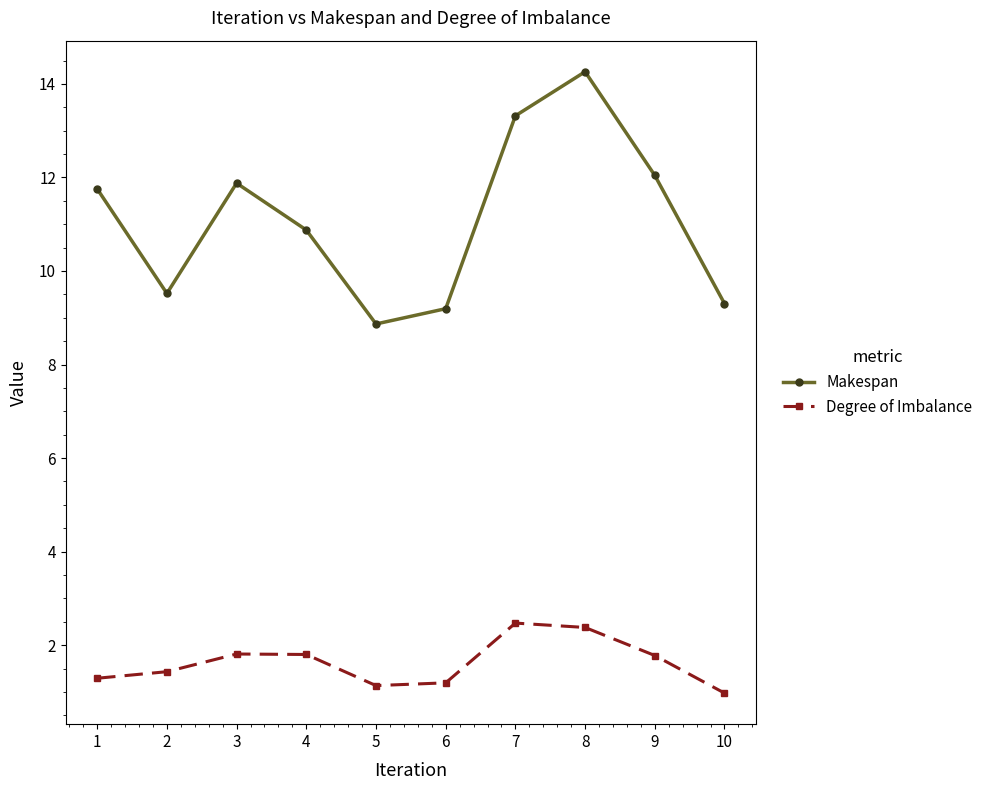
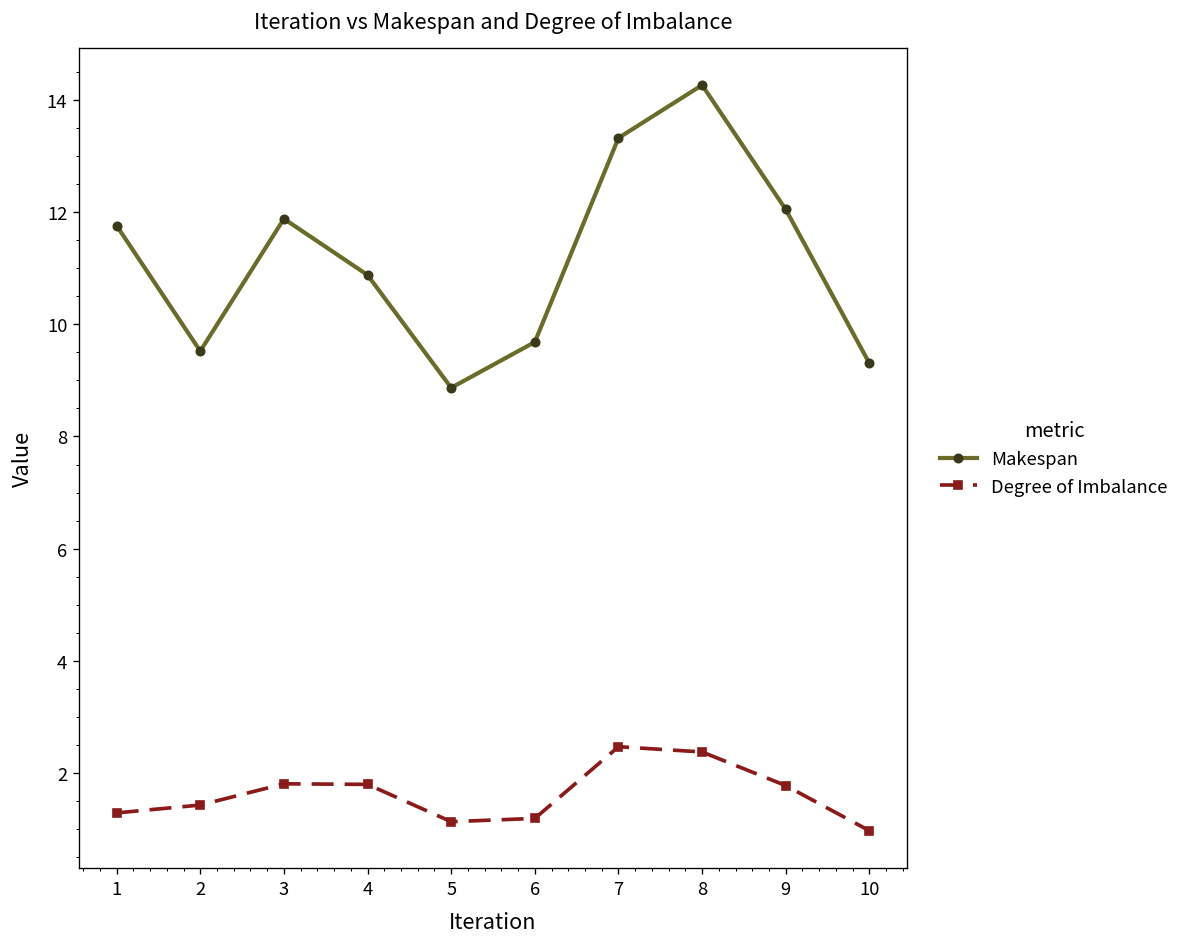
  {
    "Makespan": {
      "1": 11.8,
      "2": 9.5,
      "3": 11.9,
      "4": 10.9,
      "5": 8.9,
-     "6": 9.2,
+     "6": 9.7,
      "7": 13.3,
      "8": 14.3,
      "9": 12.0,
      "10": 9.3
    },
    "Degree of Imbalance": {
      "1": 1.3,
      "2": 1.4,
      "3": 1.8,
      "4": 1.8,
      "5": 1.1,
      "6": 1.2,
      "7": 2.5,
      "8": 2.4,
      "9": 1.8,
      "10": 1.0
    }
  }
